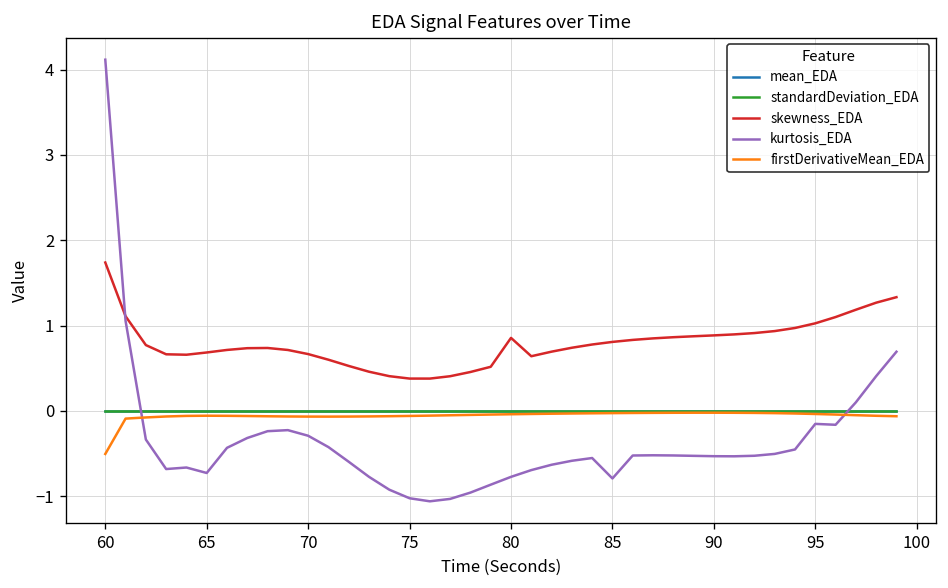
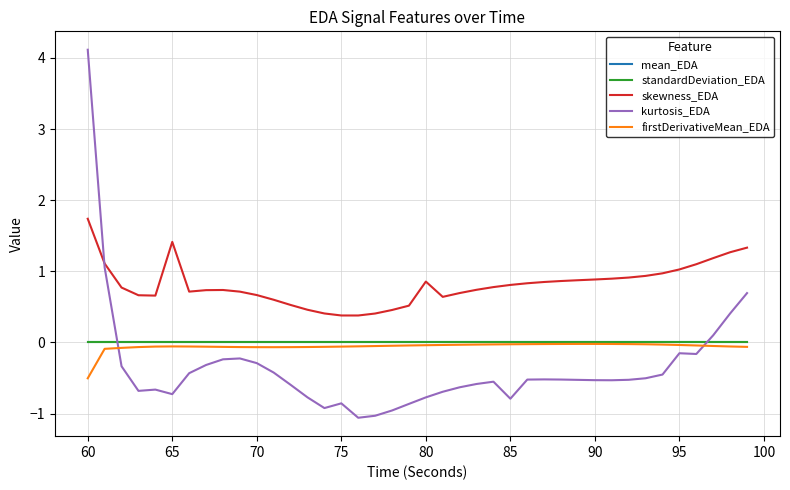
  {
    "standardDeviation_EDA": {
      "60": 0.0,
      "65": 0.0,
      "70": 0.0,
      "75": 0.0,
      "80": 0.0
    },
    "skewness_EDA": {
      "60": 1.7,
-     "65": 0.7,
+     "65": 1.4,
      "70": 0.7,
      "75": 0.4,
      "80": 0.9,
      "85": 0.8,
      "90": 0.9,
      "95": 1.0
    },
    "kurtosis_EDA": {
      "60": 4.1,
      "65": -0.7,
      "70": -0.3,
-     "75": -1.0,
+     "75": -0.9,
      "80": -0.8,
      "85": -0.8,
      "90": -0.5,
      "95": -0.2
    },
    "firstDerivativeMean_EDA": {
      "60": -0.5,
      "65": -0.1,
      "70": -0.1,
      "75": -0.1,
      "80": 0.0
    }
  }
